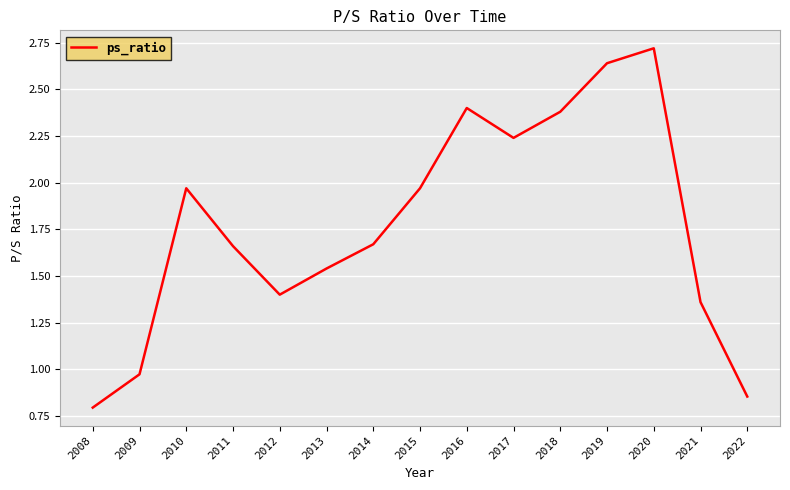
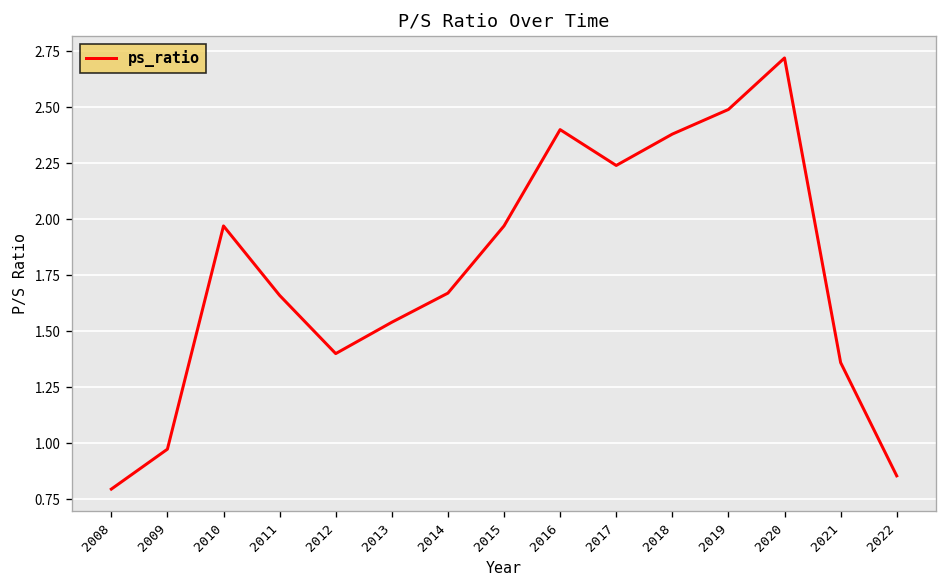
  {
    "2008": 0.79,
    "2009": 0.97,
    "2010": 1.97,
    "2011": 1.66,
    "2012": 1.40,
    "2013": 1.54,
    "2014": 1.67,
    "2015": 1.97,
    "2016": 2.40,
    "2017": 2.24,
    "2018": 2.38,
-   "2019": 2.64,
+   "2019": 2.49,
    "2020": 2.72,
    "2021": 1.36,
    "2022": 0.85
  }
